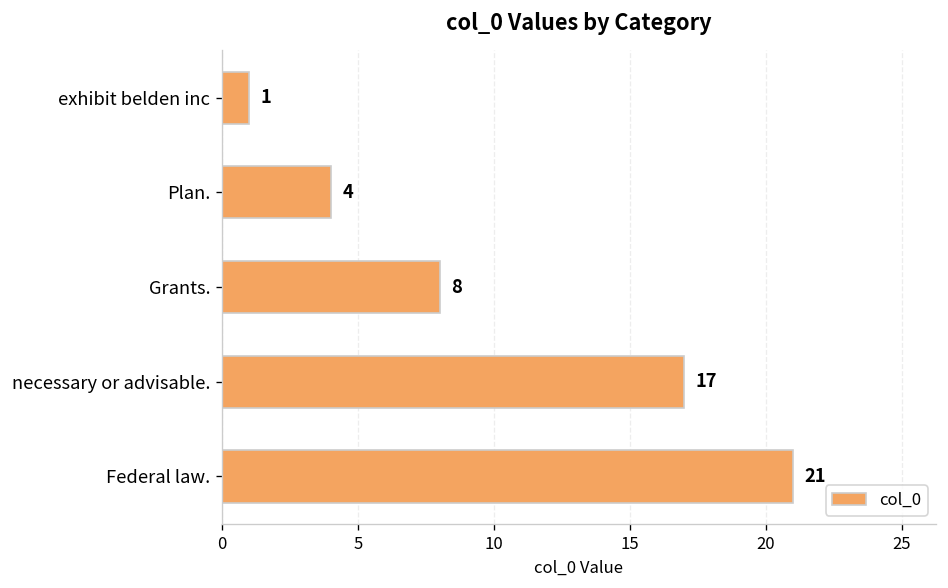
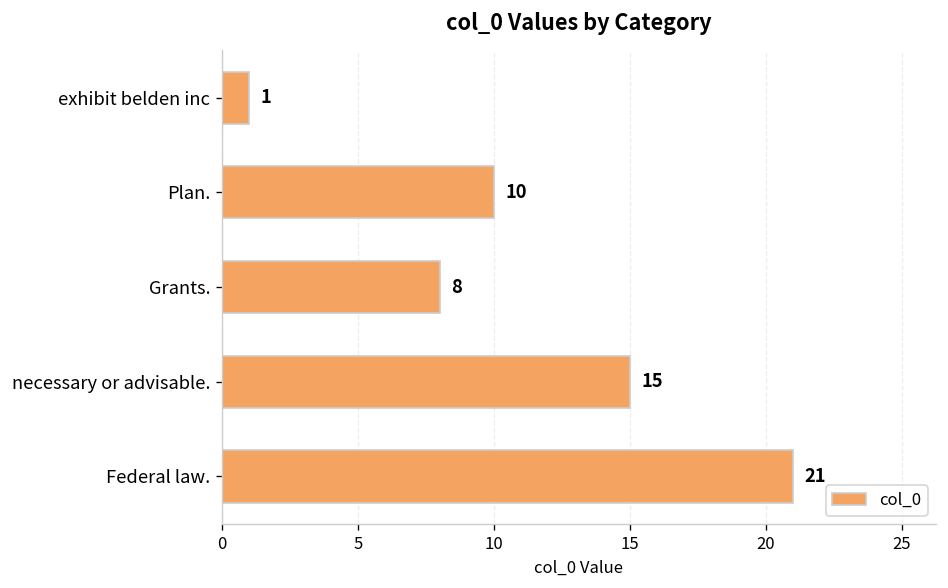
  {
    "exhibit belden inc": 1,
-   "Plan.": 4,
+   "Plan.": 10,
    "Grants.": 8,
-   "necessary or advisable.": 17
+   "necessary or advisable.": 15
  }
